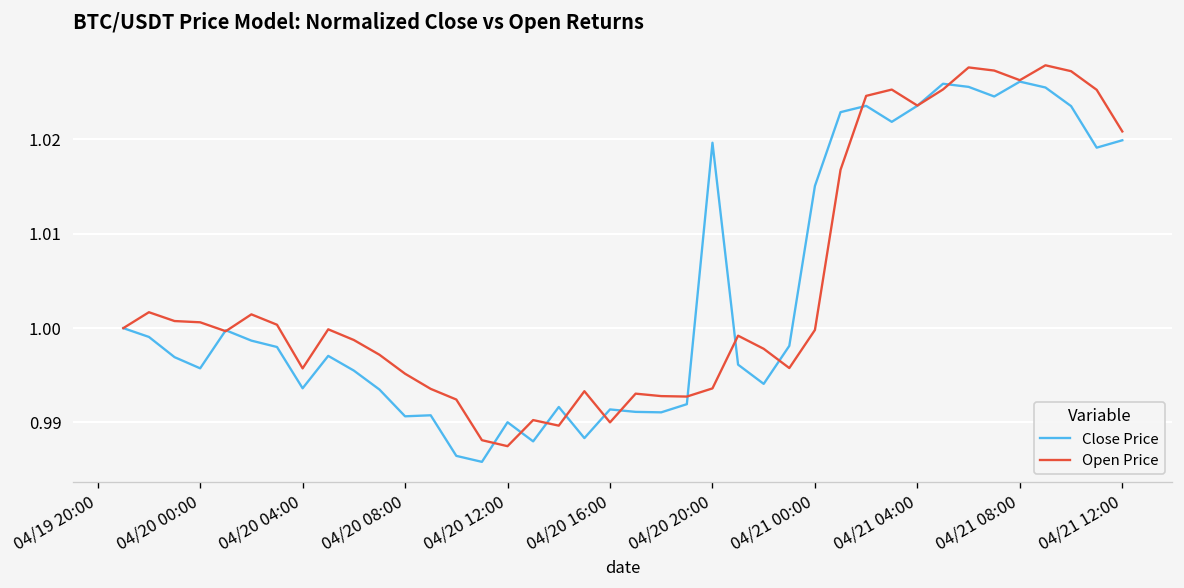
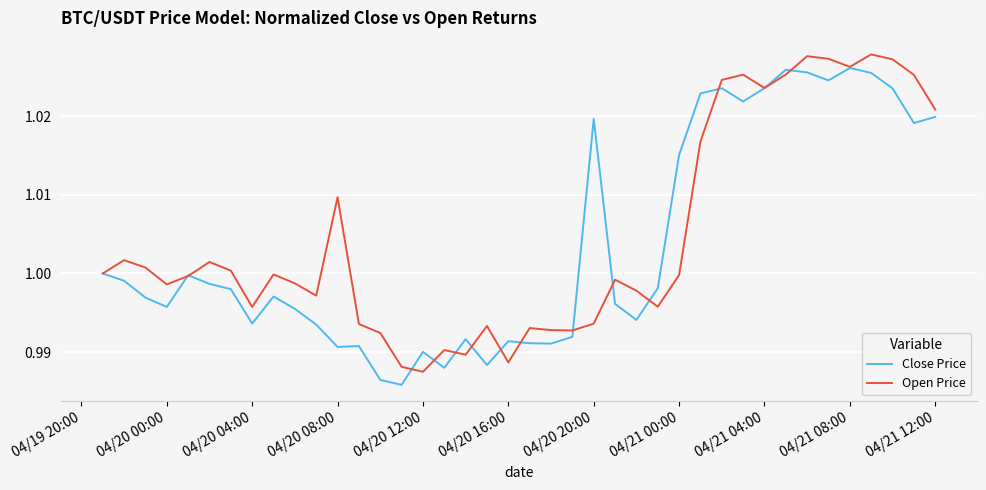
  {
    "Close Price": {
      "04/20 00:00": 0.996,
      "04/20 04:00": 0.994,
      "04/20 08:00": 0.991,
      "04/20 12:00": 0.990,
      "04/20 16:00": 0.991,
      "04/20 20:00": 1.020,
      "04/21 00:00": 1.015,
      "04/21 12:00": 1.020
    },
    "Open Price": {
-     "04/20 00:00": 1.001,
+     "04/20 00:00": 0.999,
      "04/20 04:00": 0.996,
-     "04/20 08:00": 0.995,
+     "04/20 08:00": 1.010,
      "04/20 12:00": 0.987,
-     "04/20 16:00": 0.990,
+     "04/20 16:00": 0.989,
      "04/20 20:00": 0.994,
      "04/21 00:00": 1.000,
      "04/21 12:00": 1.021
    }
  }
